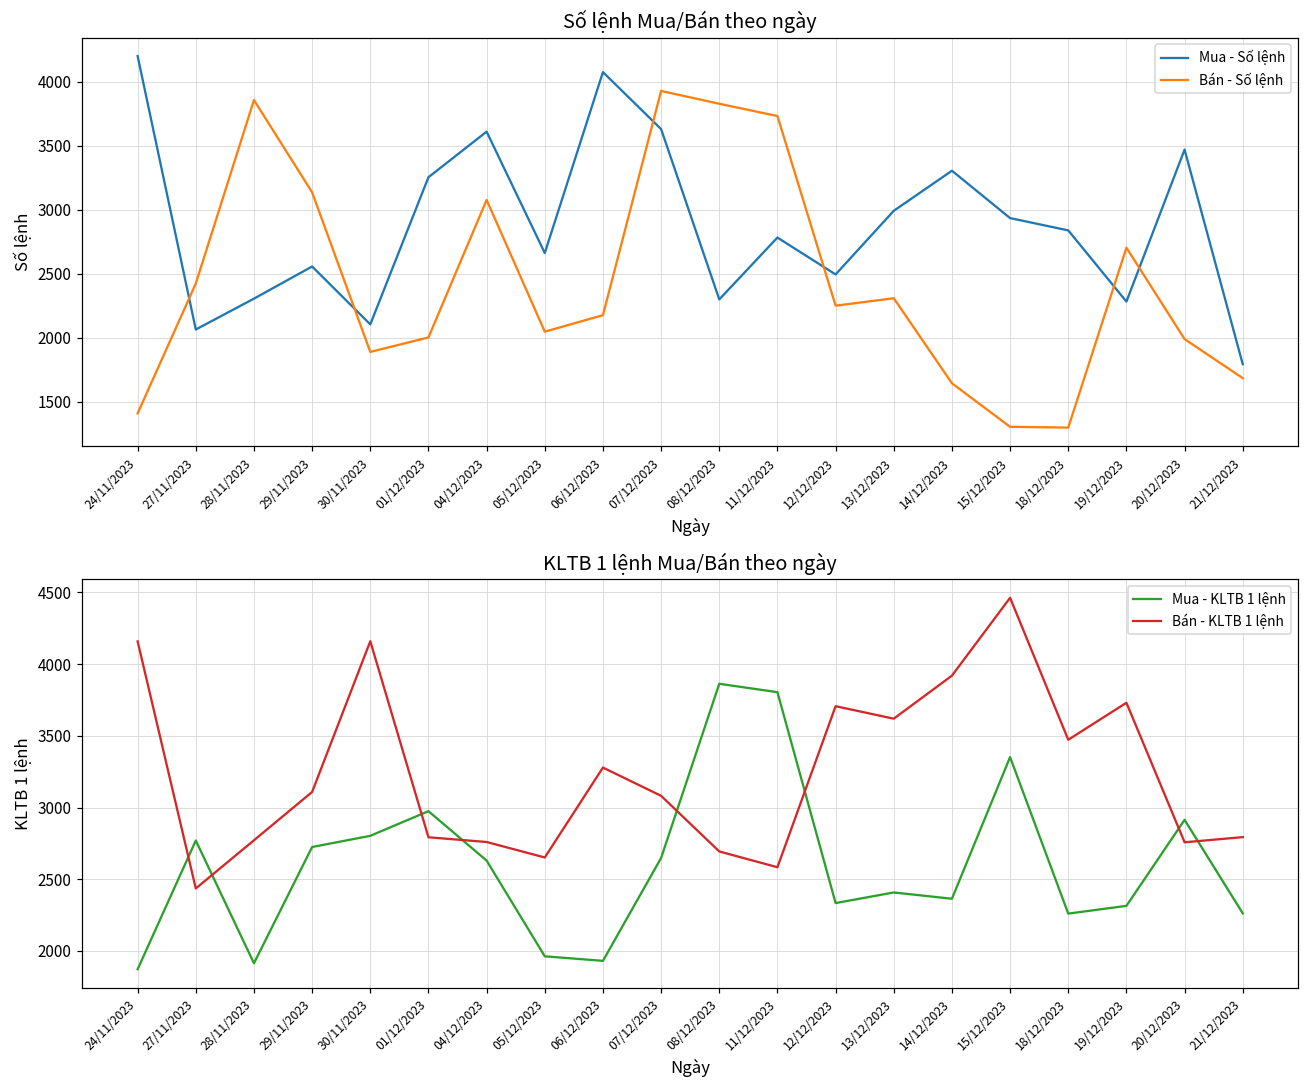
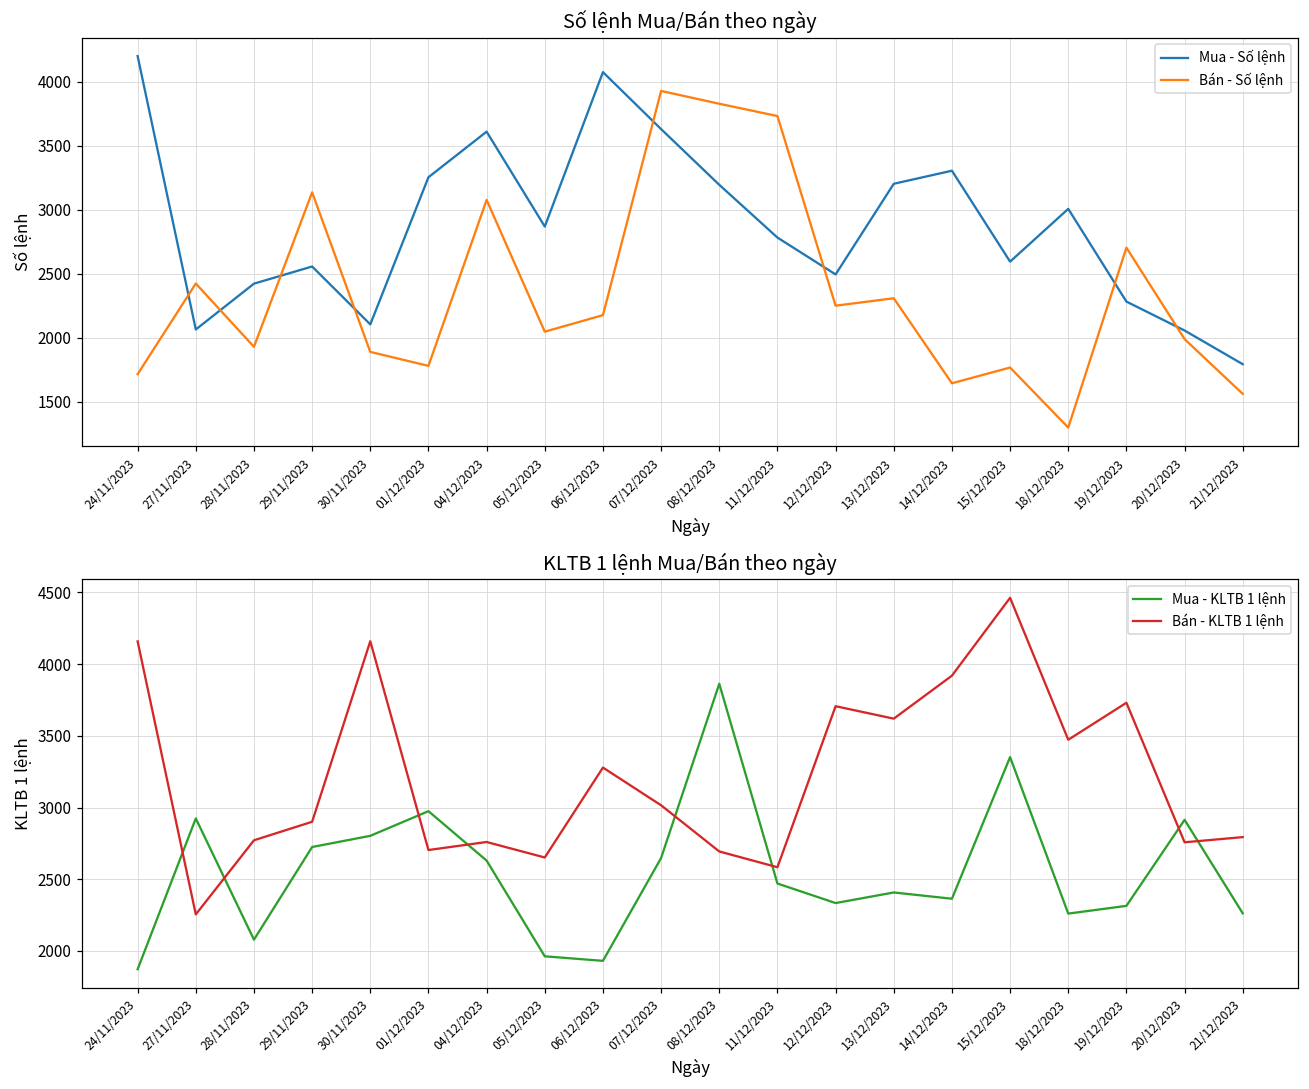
  {
    "Số lệnh Mua/Bán theo ngày": {
      "Mua - Số lệnh": {
        "24/11/2023": 4200,
        "27/11/2023": 2070,
-       "28/11/2023": 2310,
+       "28/11/2023": 2420,
        "29/11/2023": 2560,
        "30/11/2023": 2110,
        "01/12/2023": 3250,
        "04/12/2023": 3610,
-       "05/12/2023": 2660,
+       "05/12/2023": 2870,
        "06/12/2023": 4080,
        "07/12/2023": 3630,
-       "08/12/2023": 2300,
+       "08/12/2023": 3200,
        "11/12/2023": 2780,
        "12/12/2023": 2500,
-       "13/12/2023": 2990,
+       "13/12/2023": 3200,
        "14/12/2023": 3310,
-       "15/12/2023": 2940,
-       "18/12/2023": 2840,
+       "15/12/2023": 2600,
+       "18/12/2023": 3010,
        "19/12/2023": 2280,
-       "20/12/2023": 3470,
+       "20/12/2023": 2060,
        "21/12/2023": 1790
      },
      "Bán - Số lệnh": {
-       "24/11/2023": 1410,
+       "24/11/2023": 1720,
        "27/11/2023": 2420,
-       "28/11/2023": 3860,
+       "28/11/2023": 1930,
        "29/11/2023": 3140,
        "30/11/2023": 1890,
-       "01/12/2023": 2000,
+       "01/12/2023": 1780,
        "04/12/2023": 3080,
        "05/12/2023": 2050,
        "06/12/2023": 2180,
        "07/12/2023": 3930,
        "08/12/2023": 3830,
        "11/12/2023": 3730,
        "12/12/2023": 2250,
        "13/12/2023": 2310,
        "14/12/2023": 1650,
-       "15/12/2023": 1310,
+       "15/12/2023": 1770,
        "18/12/2023": 1300,
        "19/12/2023": 2700,
        "20/12/2023": 1990,
-       "21/12/2023": 1690
+       "21/12/2023": 1560
      }
    },
    "KLTB 1 lệnh Mua/Bán theo ngày": {
      "Mua - KLTB 1 lệnh": {
        "24/11/2023": 1870,
-       "27/11/2023": 2770,
-       "28/11/2023": 1910,
+       "27/11/2023": 2920,
+       "28/11/2023": 2080,
        "29/11/2023": 2730,
        "30/11/2023": 2800,
        "01/12/2023": 2970,
        "04/12/2023": 2630,
        "05/12/2023": 1960,
        "06/12/2023": 1930,
        "07/12/2023": 2650,
        "08/12/2023": 3860,
-       "11/12/2023": 3800,
+       "11/12/2023": 2470,
        "12/12/2023": 2330,
        "13/12/2023": 2410,
        "14/12/2023": 2360,
        "15/12/2023": 3350,
        "18/12/2023": 2260,
        "19/12/2023": 2310,
        "20/12/2023": 2910,
        "21/12/2023": 2260
      },
      "Bán - KLTB 1 lệnh": {
        "24/11/2023": 4160,
-       "27/11/2023": 2440,
+       "27/11/2023": 2260,
        "28/11/2023": 2770,
-       "29/11/2023": 3110,
+       "29/11/2023": 2900,
        "30/11/2023": 4160,
-       "01/12/2023": 2790,
+       "01/12/2023": 2700,
        "04/12/2023": 2760,
        "05/12/2023": 2650,
        "06/12/2023": 3280,
-       "07/12/2023": 3080,
+       "07/12/2023": 3020,
        "08/12/2023": 2690,
        "11/12/2023": 2580,
        "12/12/2023": 3710,
        "13/12/2023": 3620,
        "14/12/2023": 3920,
        "15/12/2023": 4460,
        "18/12/2023": 3470,
        "19/12/2023": 3730,
        "20/12/2023": 2760,
        "21/12/2023": 2790
      }
    }
  }
